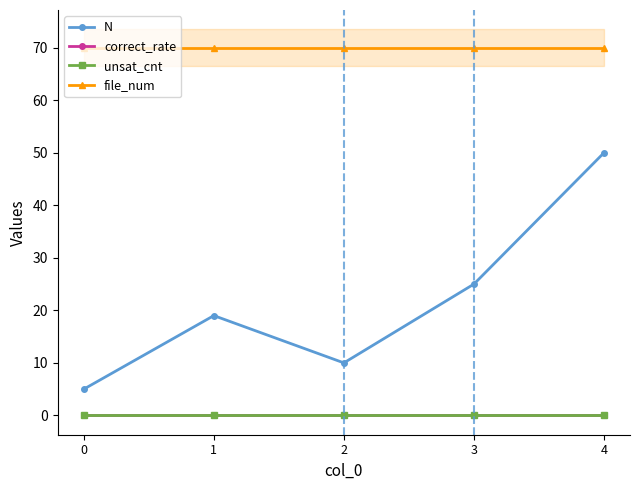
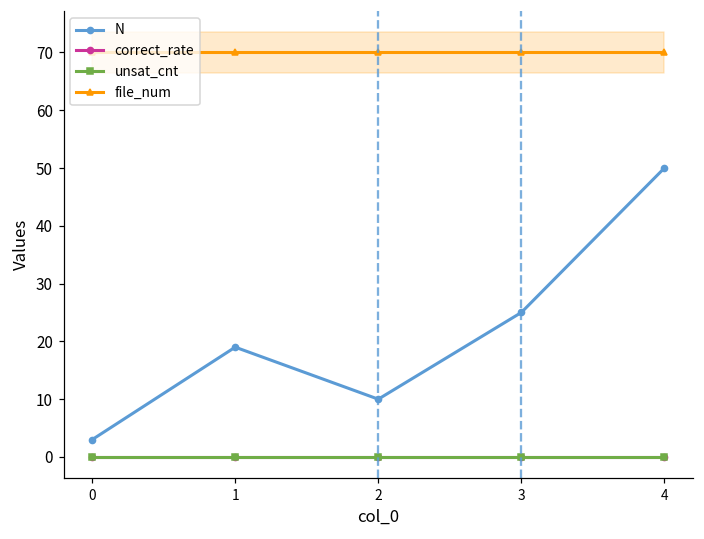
  {
    "N": {
-     "0": 5,
+     "0": 3,
      "1": 19,
      "2": 10,
      "3": 25,
      "4": 50
    },
    "unsat_cnt": {
      "0": 0,
      "1": 0,
      "2": 0,
      "3": 0,
      "4": 0
    }
  }
